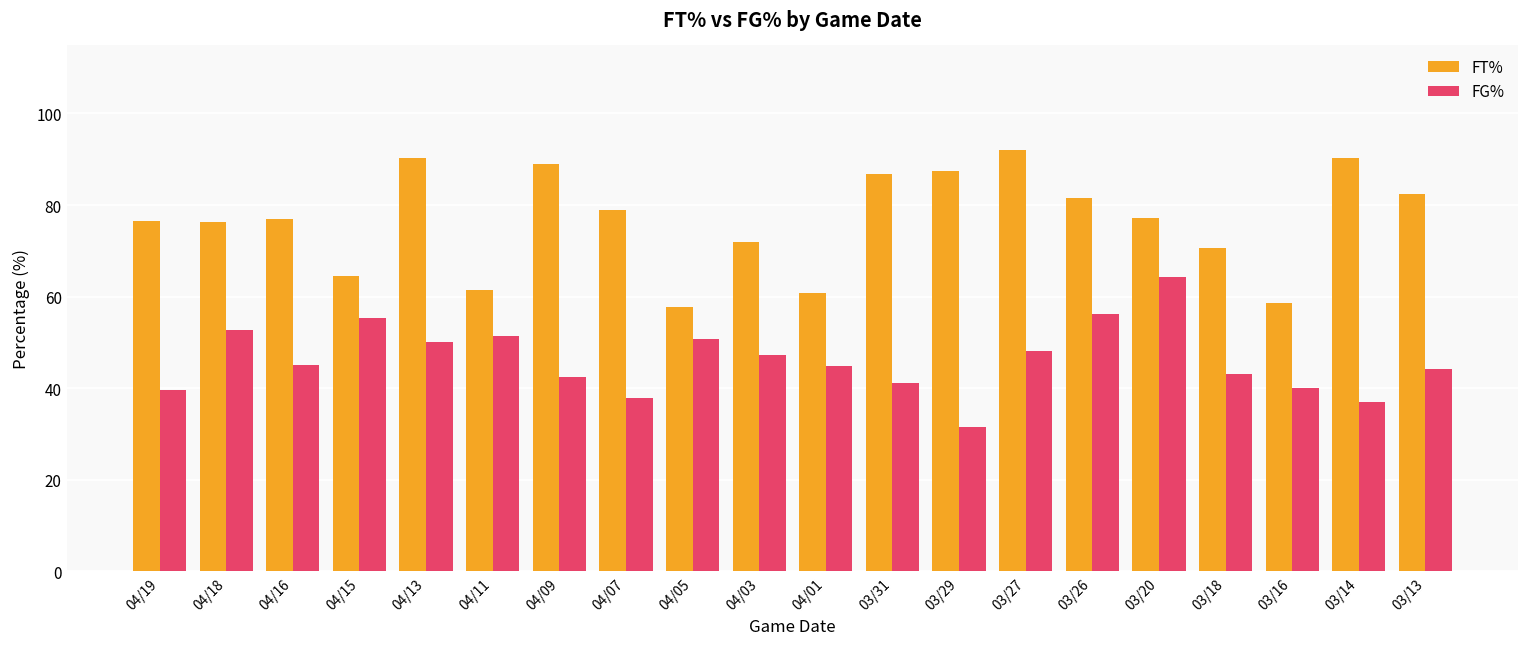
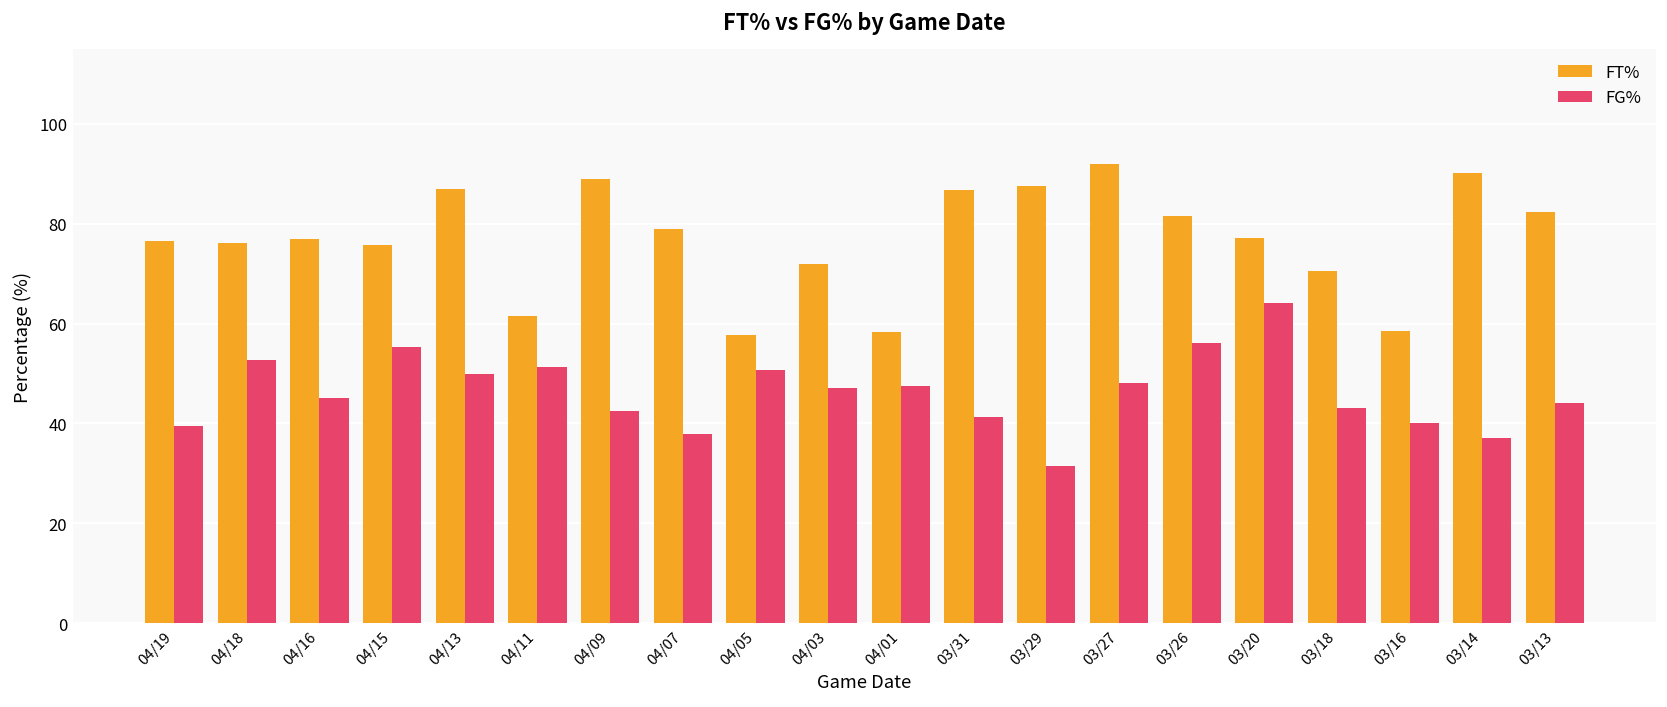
  {
    "FT%": {
      "04/19": 77,
      "04/18": 76,
      "04/16": 77,
-     "04/15": 64,
-     "04/13": 90,
+     "04/15": 76,
+     "04/13": 87,
      "04/11": 62,
      "04/09": 89,
      "04/07": 79,
      "04/05": 58,
      "04/03": 72,
-     "04/01": 61,
+     "04/01": 58,
      "03/31": 87,
      "03/29": 88,
      "03/27": 92,
      "03/26": 82,
      "03/20": 77,
      "03/18": 71,
      "03/16": 59,
      "03/14": 90,
      "03/13": 82
    },
    "FG%": {
      "04/19": 40,
      "04/18": 53,
      "04/16": 45,
      "04/15": 55,
      "04/13": 50,
      "04/11": 51,
      "04/09": 42,
      "04/07": 38,
      "04/05": 51,
      "04/03": 47,
-     "04/01": 45,
+     "04/01": 48,
      "03/31": 41,
      "03/29": 32,
      "03/27": 48,
      "03/26": 56,
      "03/20": 64,
      "03/18": 43,
      "03/16": 40,
      "03/14": 37,
      "03/13": 44
    }
  }
